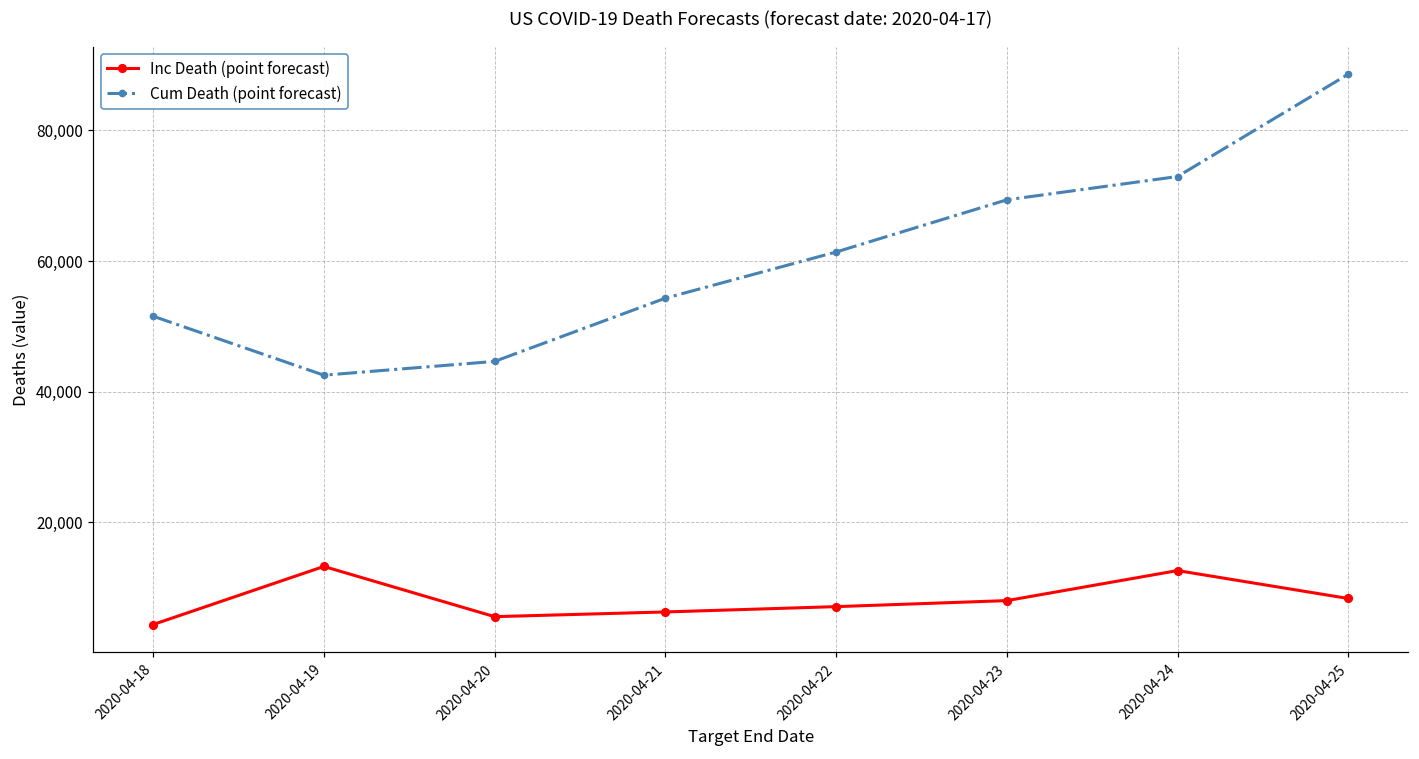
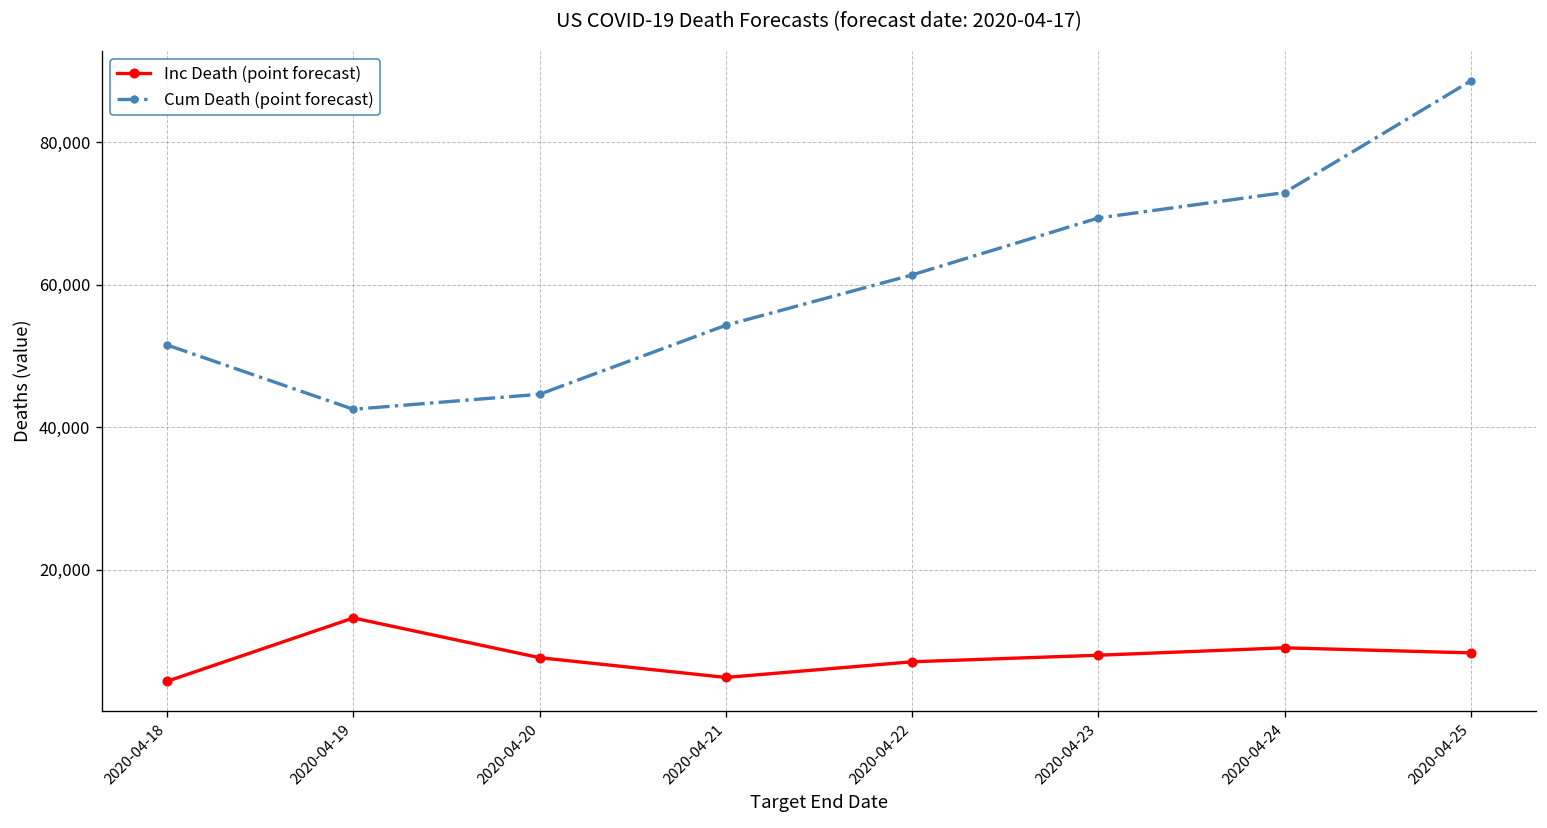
  {
    "Inc Death (point forecast)": {
      "2020-04-18": "4,000",
      "2020-04-19": "13,000",
-     "2020-04-20": "6,000",
-     "2020-04-21": "6,000",
+     "2020-04-20": "8,000",
+     "2020-04-21": "5,000",
      "2020-04-22": "7,000",
      "2020-04-23": "8,000",
-     "2020-04-24": "13,000",
+     "2020-04-24": "9,000",
      "2020-04-25": "8,000"
    },
    "Cum Death (point forecast)": {
      "2020-04-18": "52,000",
      "2020-04-19": "43,000",
      "2020-04-20": "45,000",
      "2020-04-21": "54,000",
      "2020-04-22": "61,000",
      "2020-04-23": "69,000",
      "2020-04-24": "73,000",
      "2020-04-25": "89,000"
    }
  }
